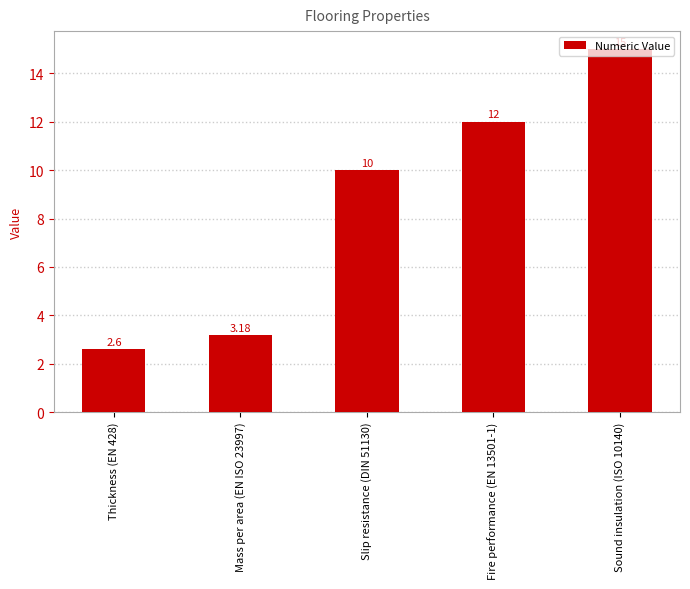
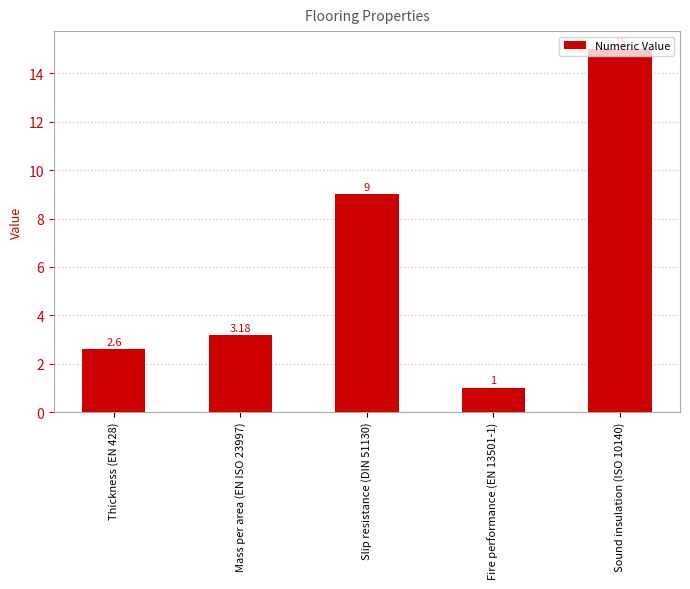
  {
    "Thickness (EN 428)": 2.6,
    "Mass per area (EN ISO 23997)": 3.18,
-   "Slip resistance (DIN 51130)": 10,
-   "Fire performance (EN 13501-1)": 12
+   "Slip resistance (DIN 51130)": 9,
+   "Fire performance (EN 13501-1)": 1
  }
